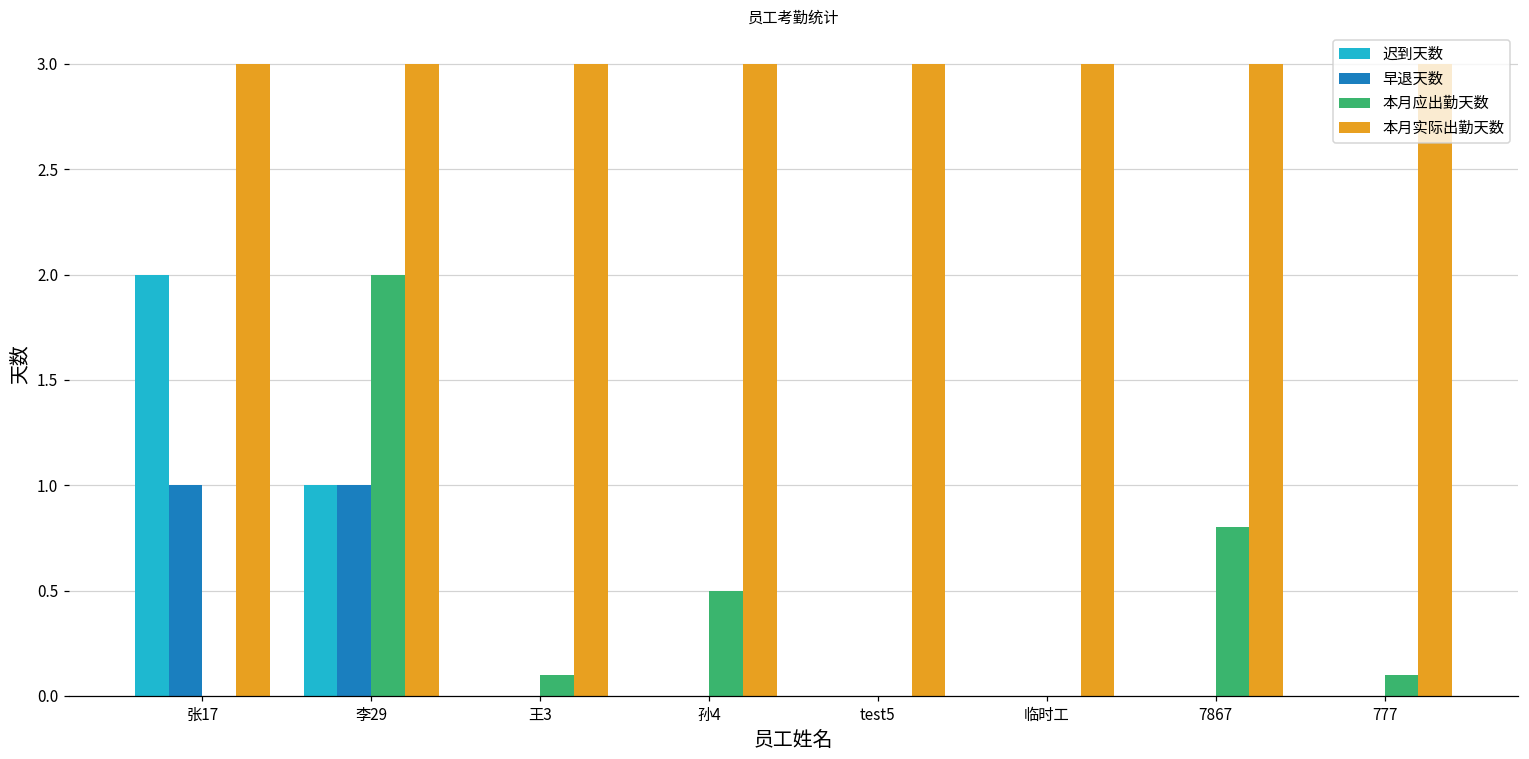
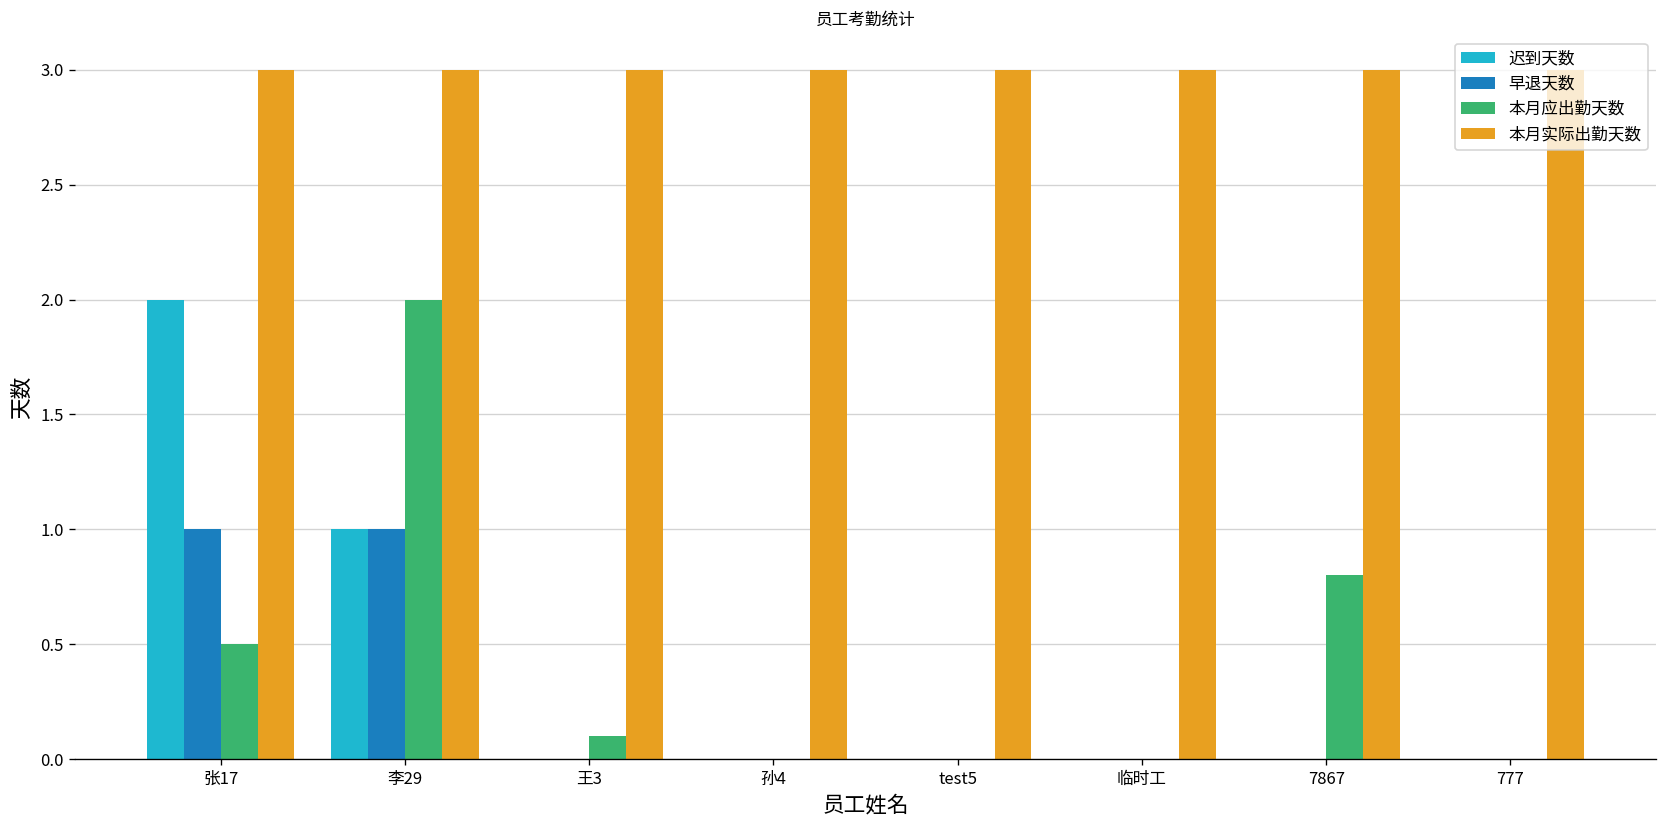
  {
    "本月应出勤天数": {
-     "张17": 0.0,
+     "张17": 0.5,
      "李29": 2.0,
      "王3": 0.1,
-     "孙4": 0.5,
+     "孙4": 0.0,
      "test5": 0.0,
      "临时工": 0.0,
      "7867": 0.8,
-     "777": 0.1
+     "777": 0.0
    },
    "本月实际出勤天数": {
      "张17": 3.0,
      "李29": 3.0,
      "王3": 3.0,
      "孙4": 3.0,
      "test5": 3.0,
      "临时工": 3.0,
      "7867": 3.0
    }
  }
